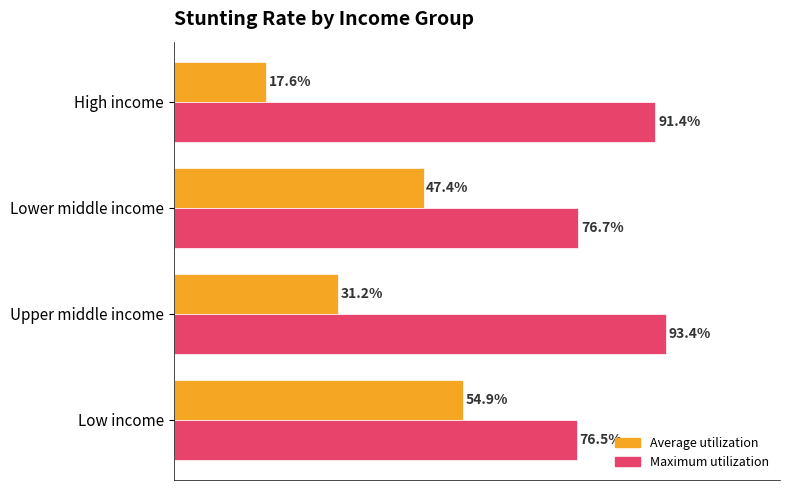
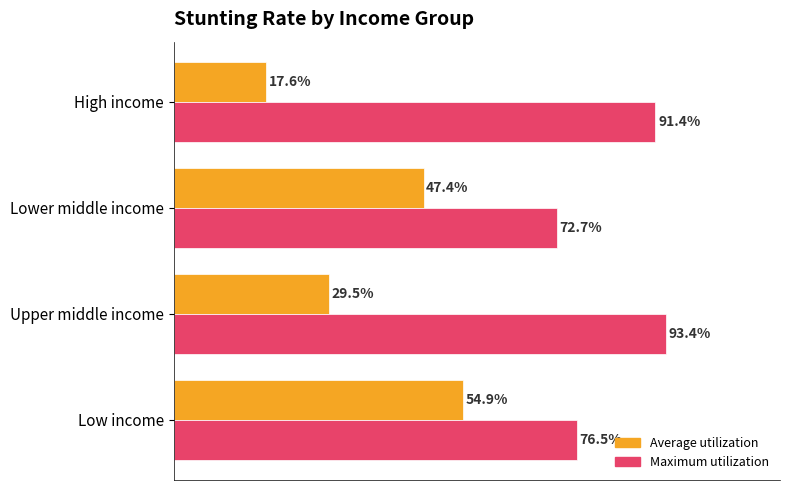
  {
    "Average utilization": {
      "High income": "17.6%",
      "Lower middle income": "47.4%",
-     "Upper middle income": "31.2%",
+     "Upper middle income": "29.5%",
      "Low income": "54.9%"
    },
    "Maximum utilization": {
      "High income": "91.4%",
-     "Lower middle income": "76.7%",
+     "Lower middle income": "72.7%",
      "Upper middle income": "93.4%",
      "Low income": "76.5%"
    }
  }
